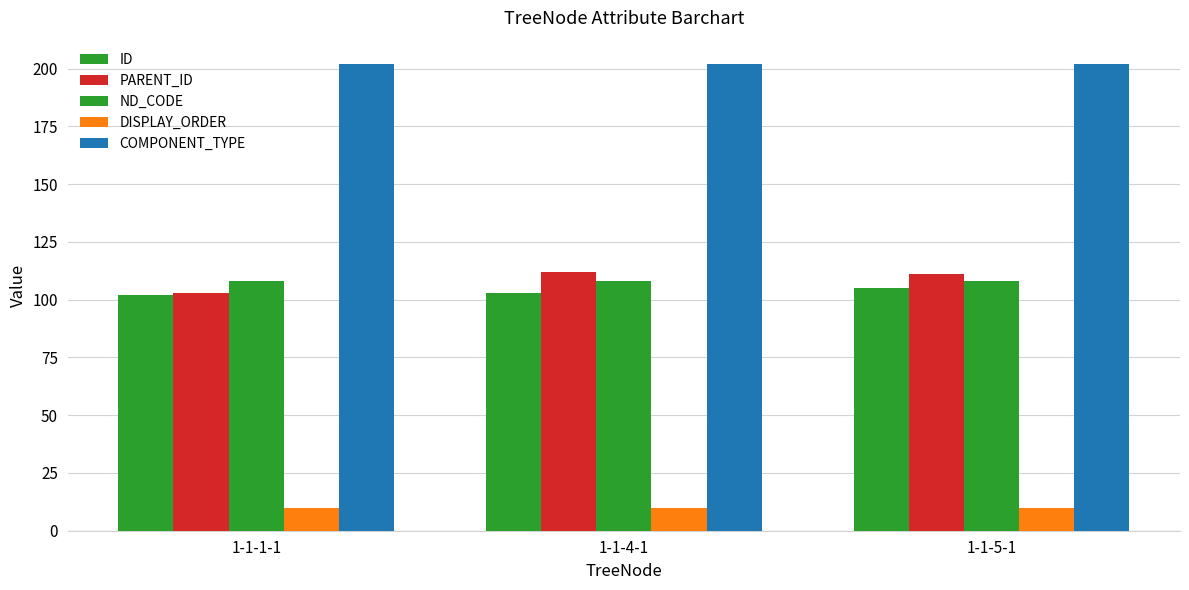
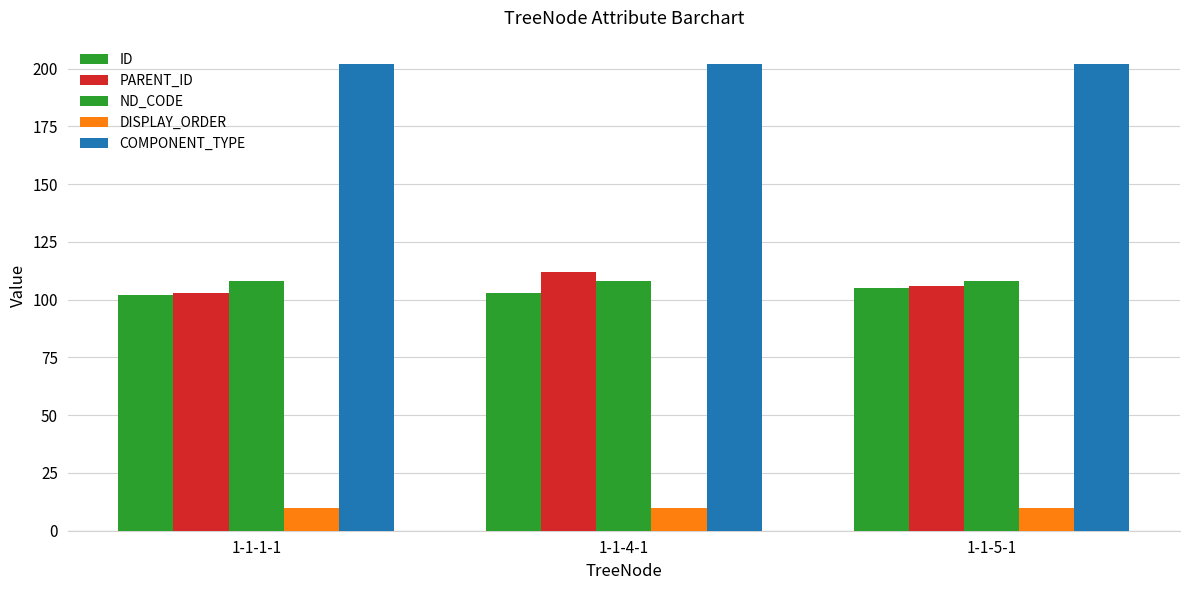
  {
    "PARENT_ID": {
      "1-1-1-1": 103,
      "1-1-4-1": 112,
-     "1-1-5-1": 111
+     "1-1-5-1": 106
    },
    "DISPLAY_ORDER": {
      "1-1-1-1": 10,
      "1-1-4-1": 10,
      "1-1-5-1": 10
    },
    "COMPONENT_TYPE": {
      "1-1-1-1": 202,
      "1-1-4-1": 202,
      "1-1-5-1": 202
    }
  }
